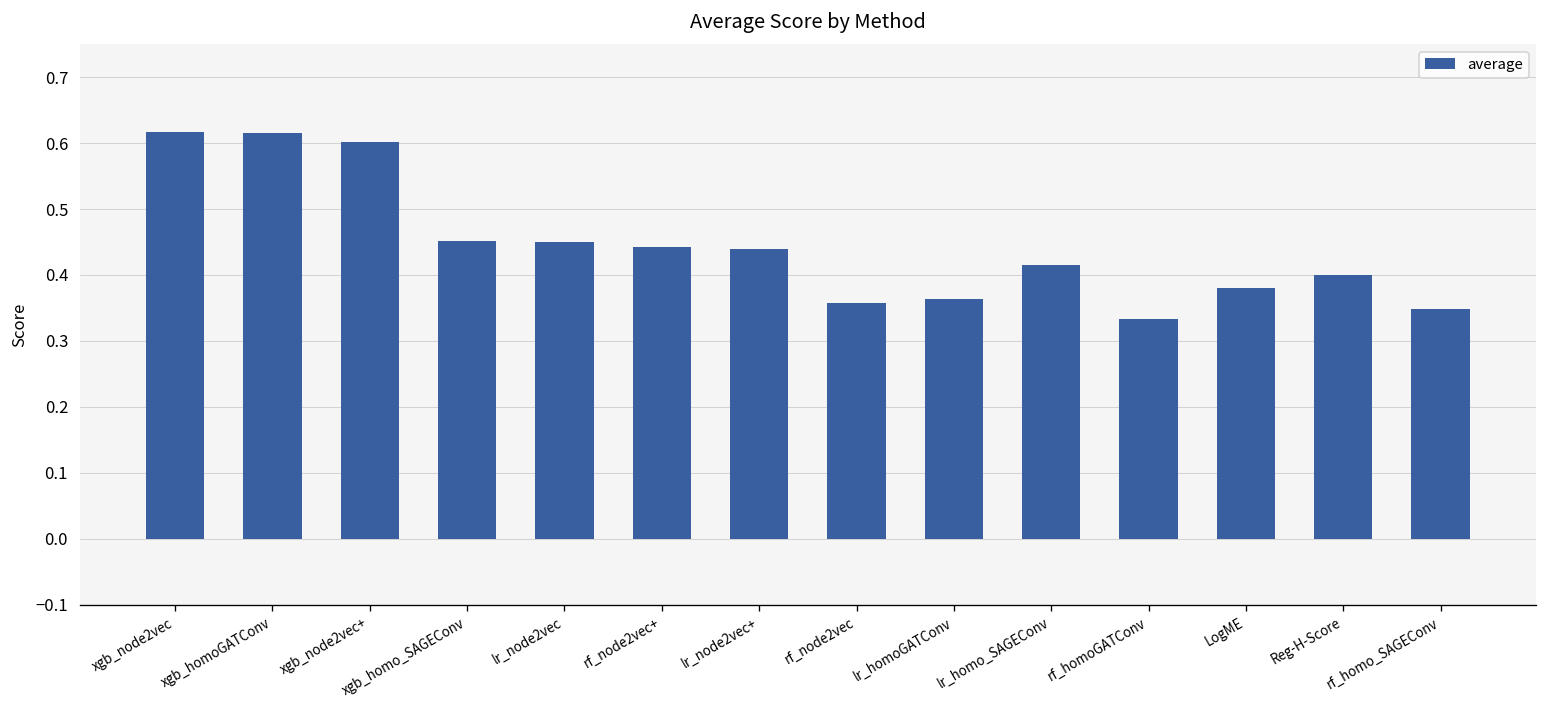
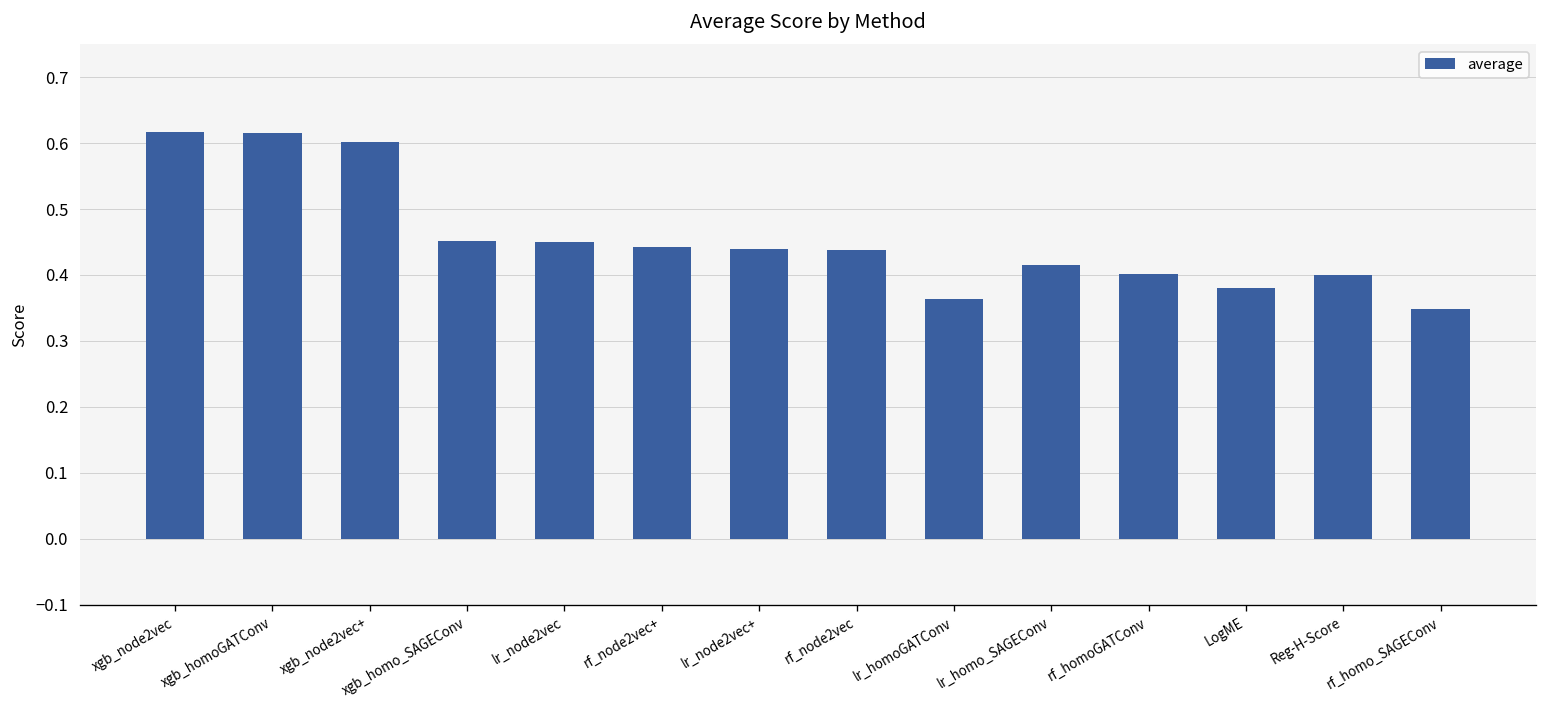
  {
    "xgb_node2vec": 0.62,
    "xgb_homoGATConv": 0.61,
    "xgb_node2vec+": 0.60,
    "xgb_homo_SAGEConv": 0.45,
    "lr_node2vec": 0.45,
    "rf_node2vec+": 0.44,
    "lr_node2vec+": 0.44,
-   "rf_node2vec": 0.36,
+   "rf_node2vec": 0.44,
    "lr_homoGATConv": 0.36,
    "lr_homo_SAGEConv": 0.42,
-   "rf_homoGATConv": 0.33,
+   "rf_homoGATConv": 0.40,
    "LogME": 0.38,
    "Reg-H-Score": 0.40,
    "rf_homo_SAGEConv": 0.35
  }
